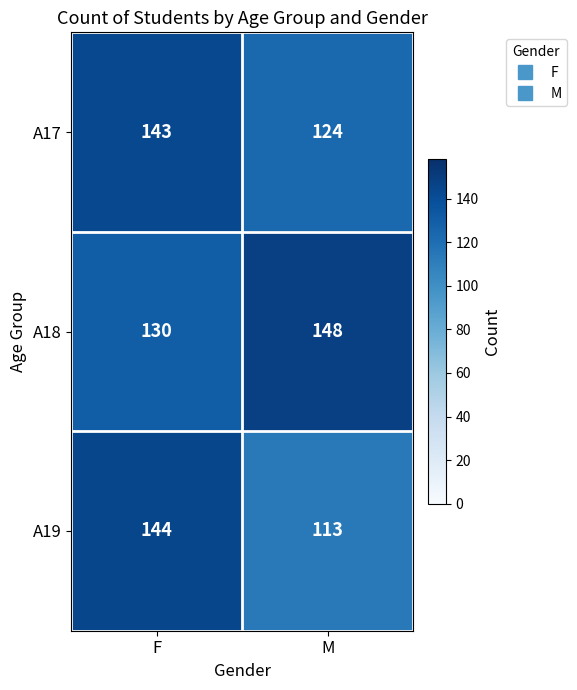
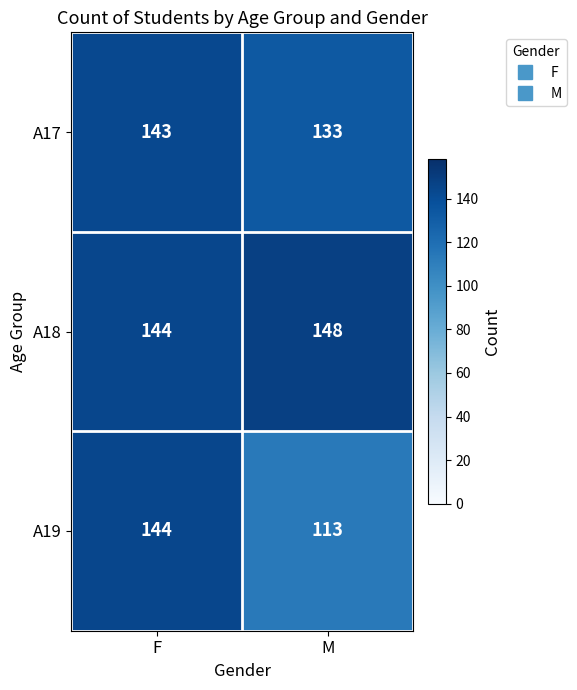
  {
    "A17": {
      "F": 143,
-     "M": 124
+     "M": 133
    },
    "A18": {
-     "F": 130,
+     "F": 144,
      "M": 148
    },
    "A19": {
      "F": 144,
      "M": 113
    }
  }
